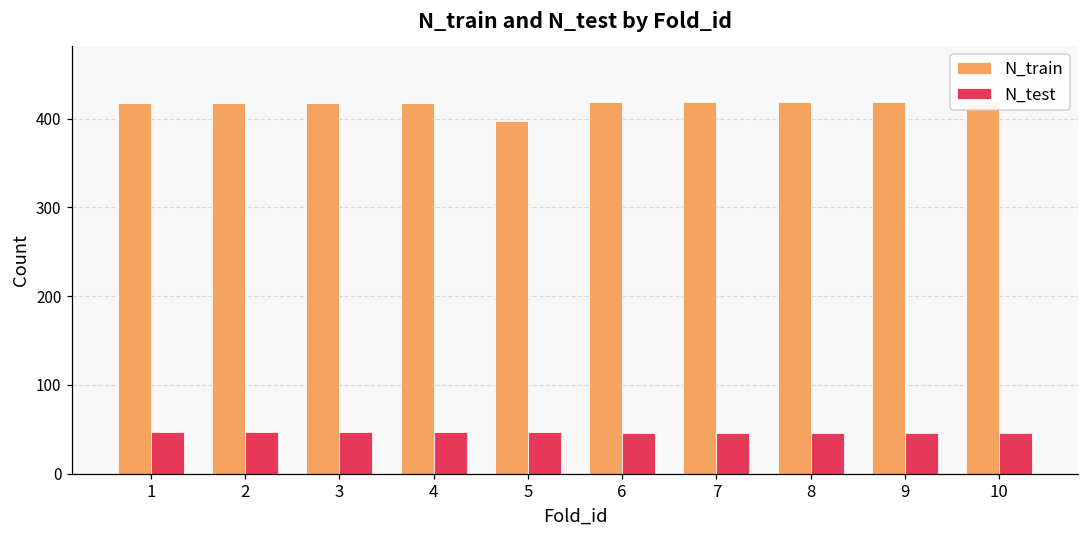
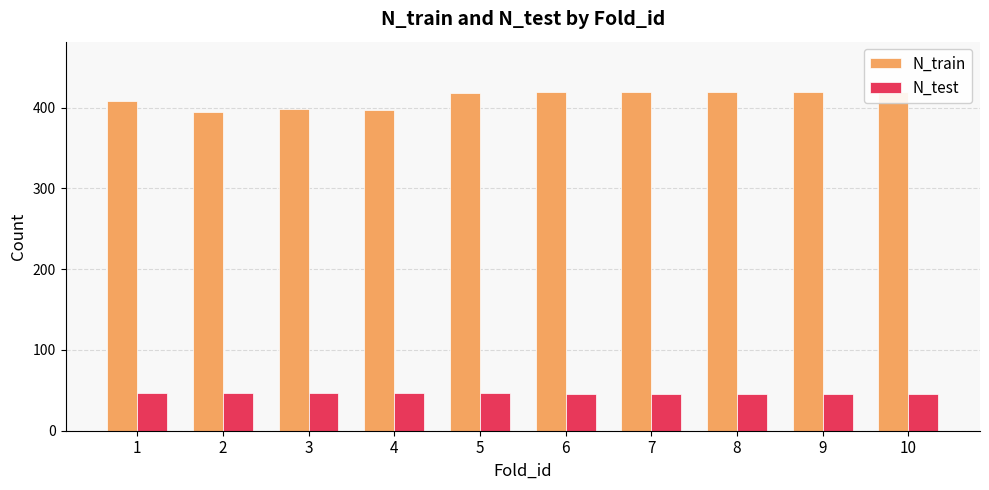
  {
    "N_train": {
-     "1": 420,
-     "2": 420,
-     "3": 420,
-     "4": 420,
-     "5": 400,
+     "1": 410,
+     "2": 400,
+     "3": 400,
+     "4": 400,
+     "5": 420,
      "6": 420,
      "7": 420,
      "8": 420,
      "9": 420
    },
    "N_test": {
      "1": 50,
      "2": 50,
      "3": 50,
      "4": 50,
      "5": 50,
      "6": 50,
      "7": 50,
      "8": 50,
      "9": 50,
      "10": 50
    }
  }
